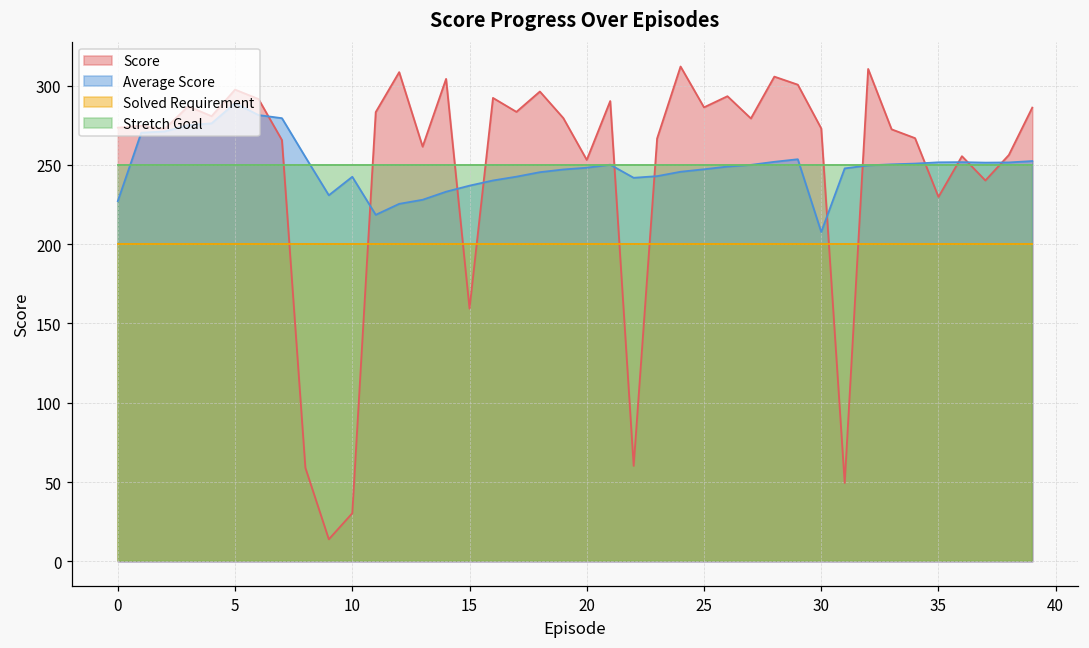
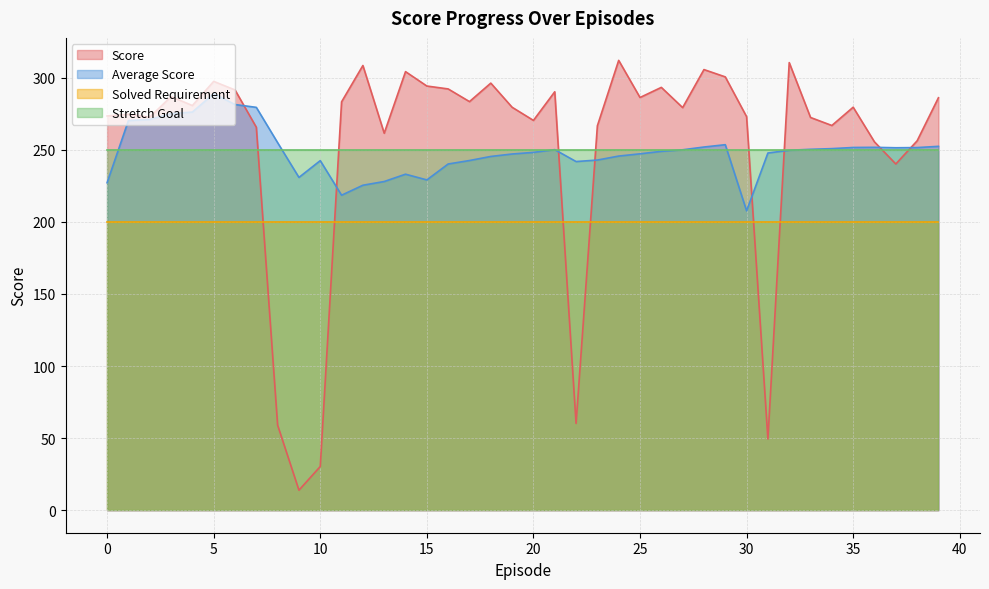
  {
    "Score": {
      "10": 30,
-     "15": 159,
-     "20": 253,
+     "15": 294,
+     "20": 270,
      "25": 286,
      "30": 273,
-     "35": 230
+     "35": 280
    },
    "Average Score": {
      "0": 227,
      "10": 242,
-     "15": 237,
+     "15": 229,
      "20": 248,
      "25": 247,
      "30": 208
    },
    "Solved Requirement": {
      "0": 200,
      "5": 200,
      "10": 200,
      "15": 200,
      "20": 200,
      "25": 200,
      "30": 200,
      "35": 200
    },
    "Stretch Goal": {
      "0": 250,
      "5": 250,
      "10": 250,
      "15": 250,
      "20": 250,
      "25": 250,
      "30": 250
    }
  }
